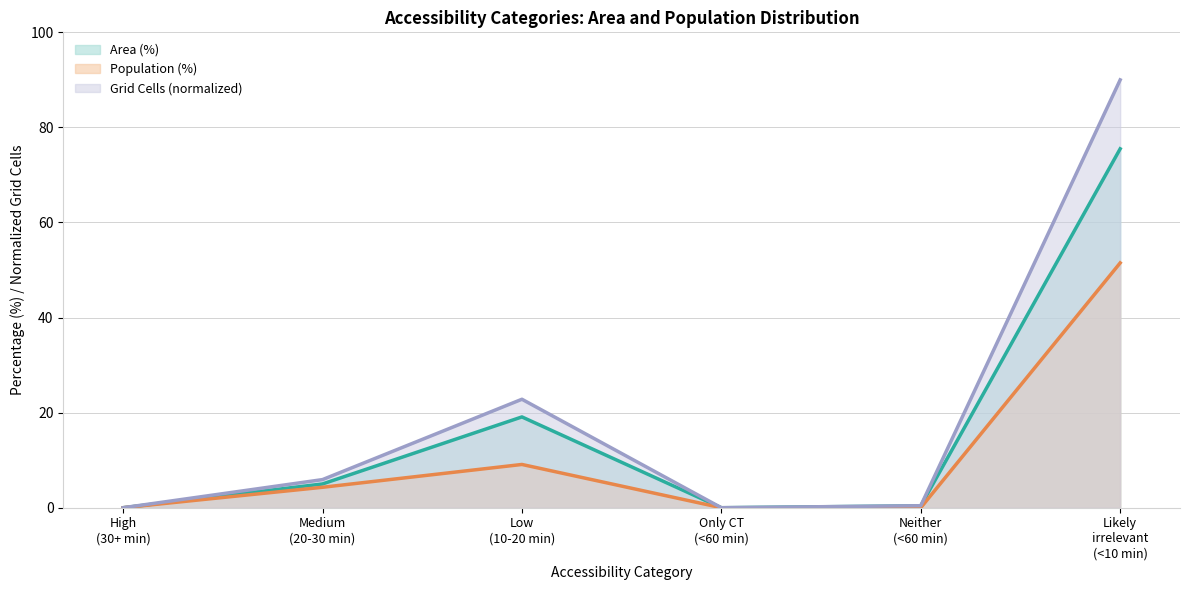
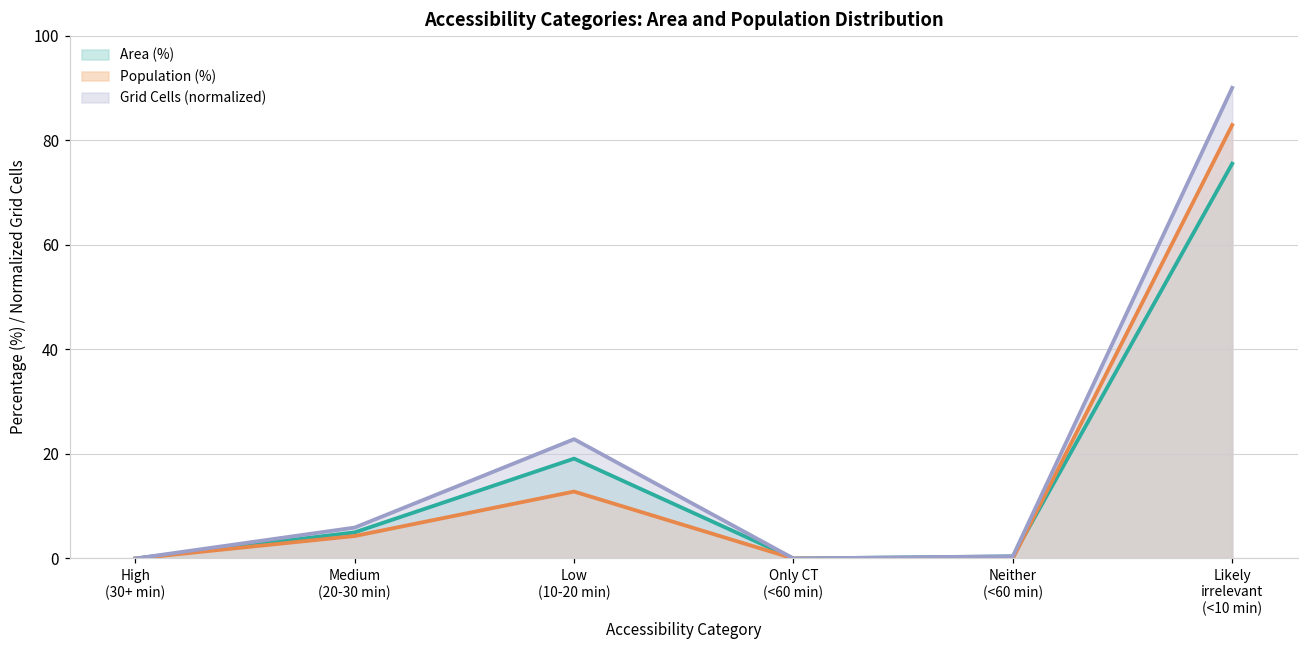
  {
    "Population (%)": {
      "Medium (20-30 min)": 4,
-     "Low (10-20 min)": 9,
-     "Likely irrelevant (<10 min)": 52
+     "Low (10-20 min)": 13,
+     "Likely irrelevant (<10 min)": 83
    }
  }
